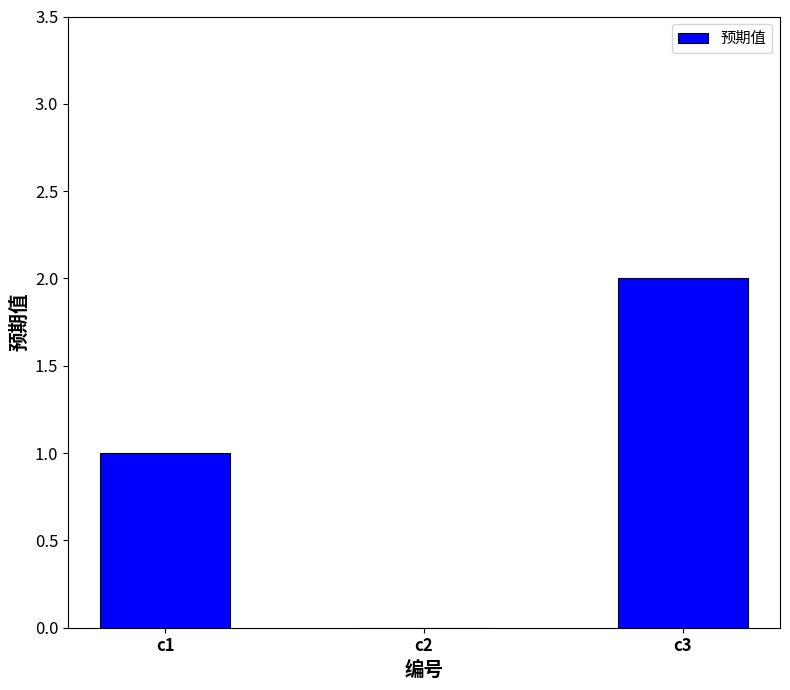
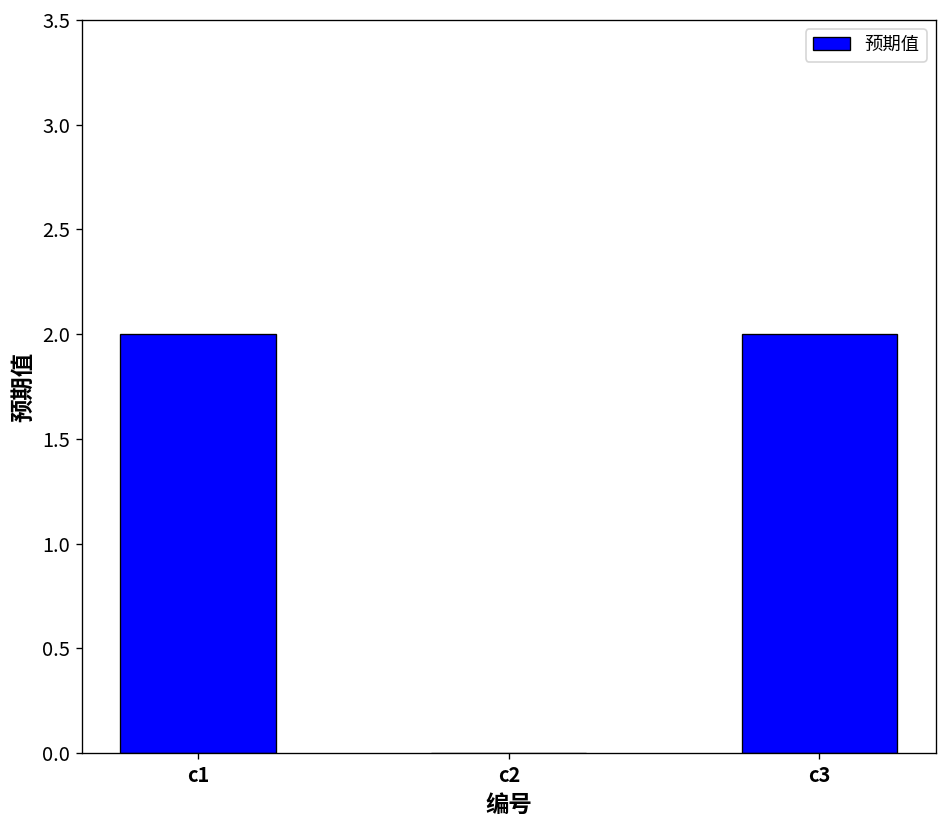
  {
-   "c1": 1,
+   "c1": 2,
    "c2": 0,
    "c3": 2
  }
